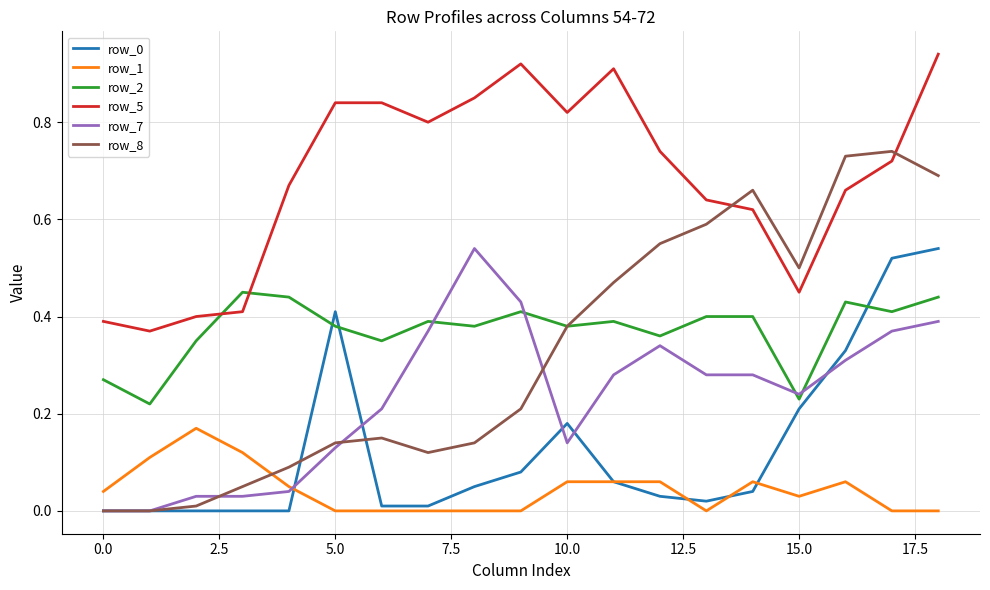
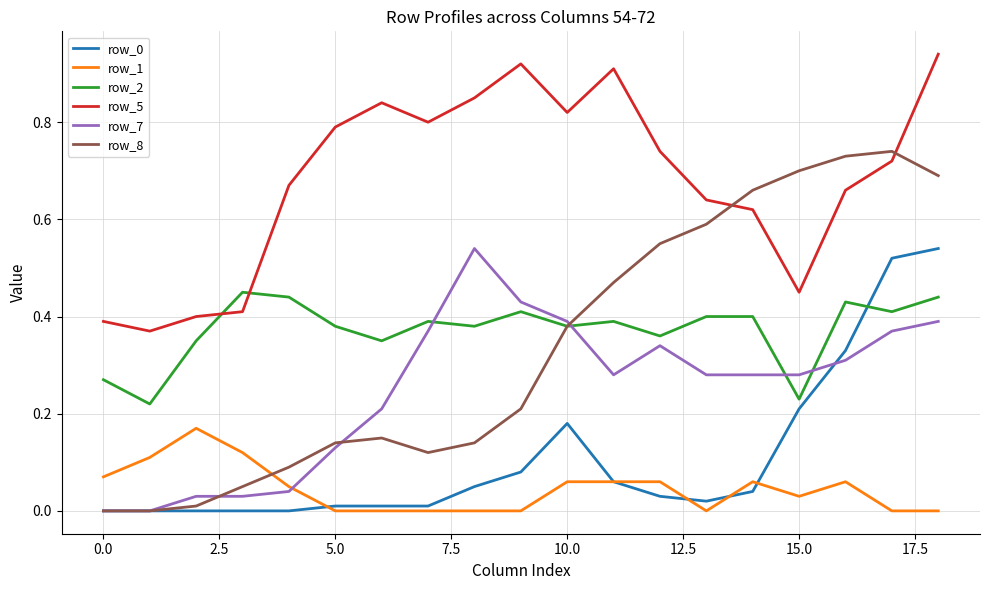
  {
    "row_0": {
-     "5.0": 0.41,
+     "5.0": 0.01,
      "10.0": 0.18,
      "15.0": 0.21
    },
    "row_1": {
-     "0.0": 0.04,
+     "0.0": 0.07,
      "5.0": 0.00,
      "10.0": 0.06,
      "15.0": 0.03
    },
    "row_2": {
      "0.0": 0.27,
      "5.0": 0.38,
      "15.0": 0.23
    },
    "row_5": {
      "0.0": 0.39,
-     "5.0": 0.84,
+     "5.0": 0.79,
      "10.0": 0.82,
      "15.0": 0.45
    },
    "row_7": {
      "5.0": 0.13,
-     "10.0": 0.14,
-     "15.0": 0.24
+     "10.0": 0.39,
+     "15.0": 0.28
    },
    "row_8": {
      "5.0": 0.14,
-     "15.0": 0.5
+     "15.0": 0.7
    }
  }
